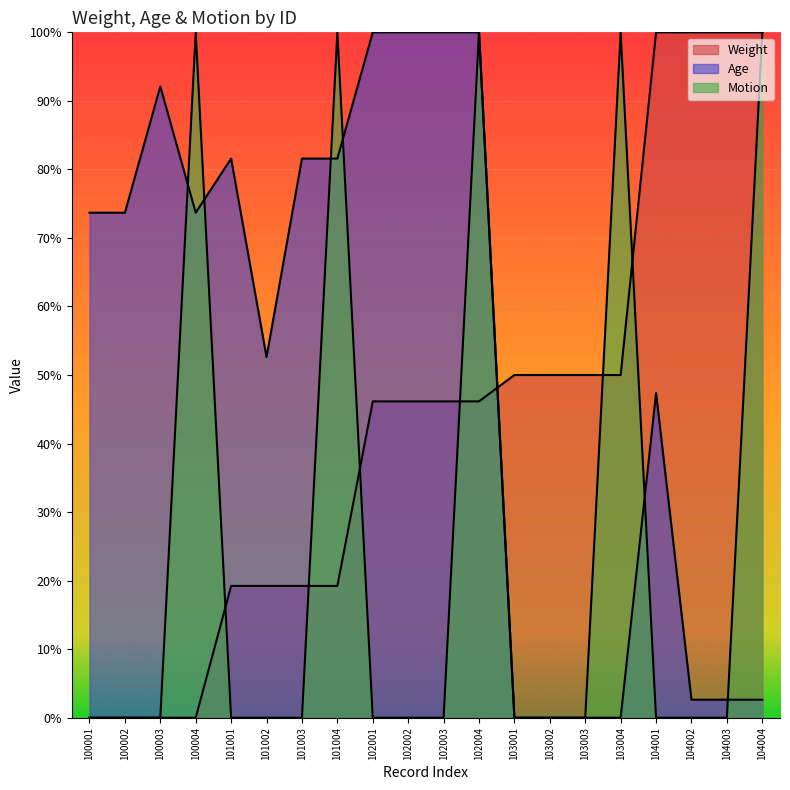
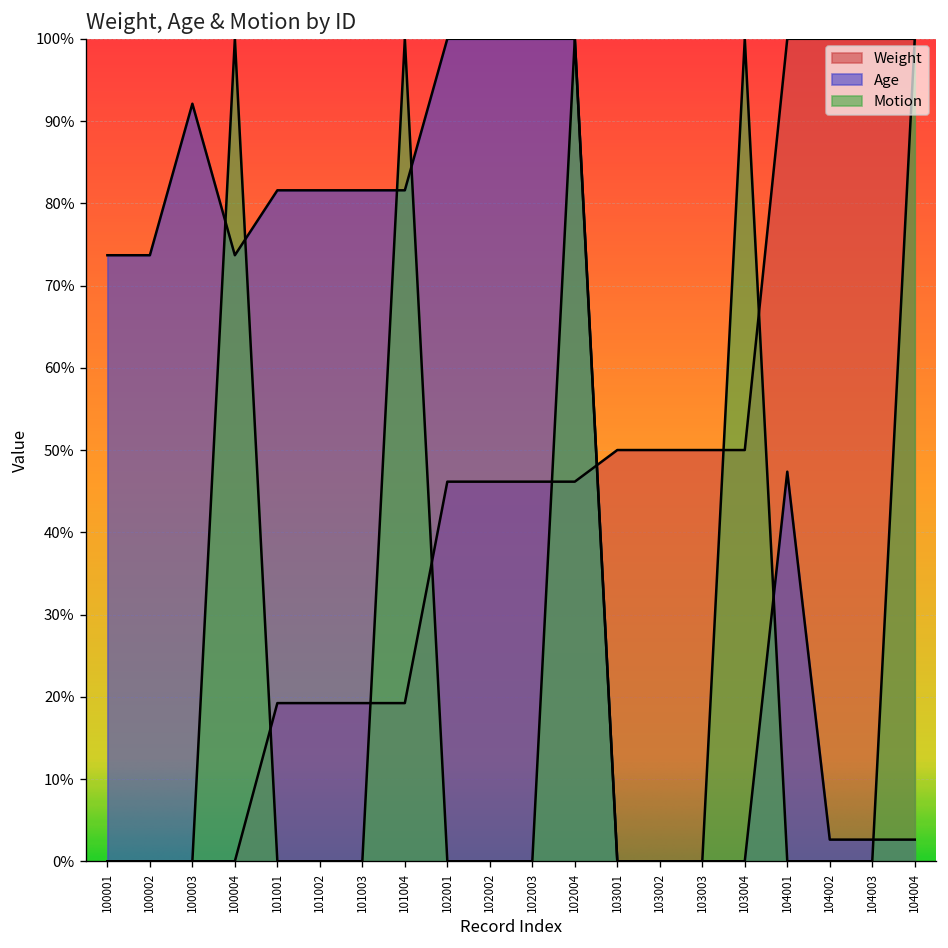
  {
    "Weight": {
      "100004": "0%",
      "101001": "19%",
      "101002": "19%",
      "101003": "19%",
      "101004": "19%",
      "102001": "46%",
      "102002": "46%",
      "102003": "46%",
      "102004": "46%",
      "103001": "50%",
      "103002": "50%",
      "103003": "50%",
      "103004": "50%",
      "104001": "100%",
      "104002": "100%",
      "104003": "100%"
    },
    "Age": {
      "100001": "74%",
      "100002": "74%",
      "100003": "92%",
      "100004": "74%",
      "101001": "82%",
-     "101002": "53%",
+     "101002": "82%",
      "101003": "82%",
      "101004": "82%",
      "102001": "100%",
      "102002": "100%",
      "102003": "100%",
      "103004": "0%",
      "104001": "47%",
      "104002": "3%",
      "104003": "3%",
      "104004": "3%"
    },
    "Motion": {
      "100004": "100%",
      "101001": "0%",
      "101002": "0%",
      "101003": "0%",
      "101004": "100%",
      "102001": "0%",
      "102002": "0%",
      "102003": "0%",
      "103004": "100%",
      "104001": "0%",
      "104002": "0%",
      "104003": "0%"
    }
  }
